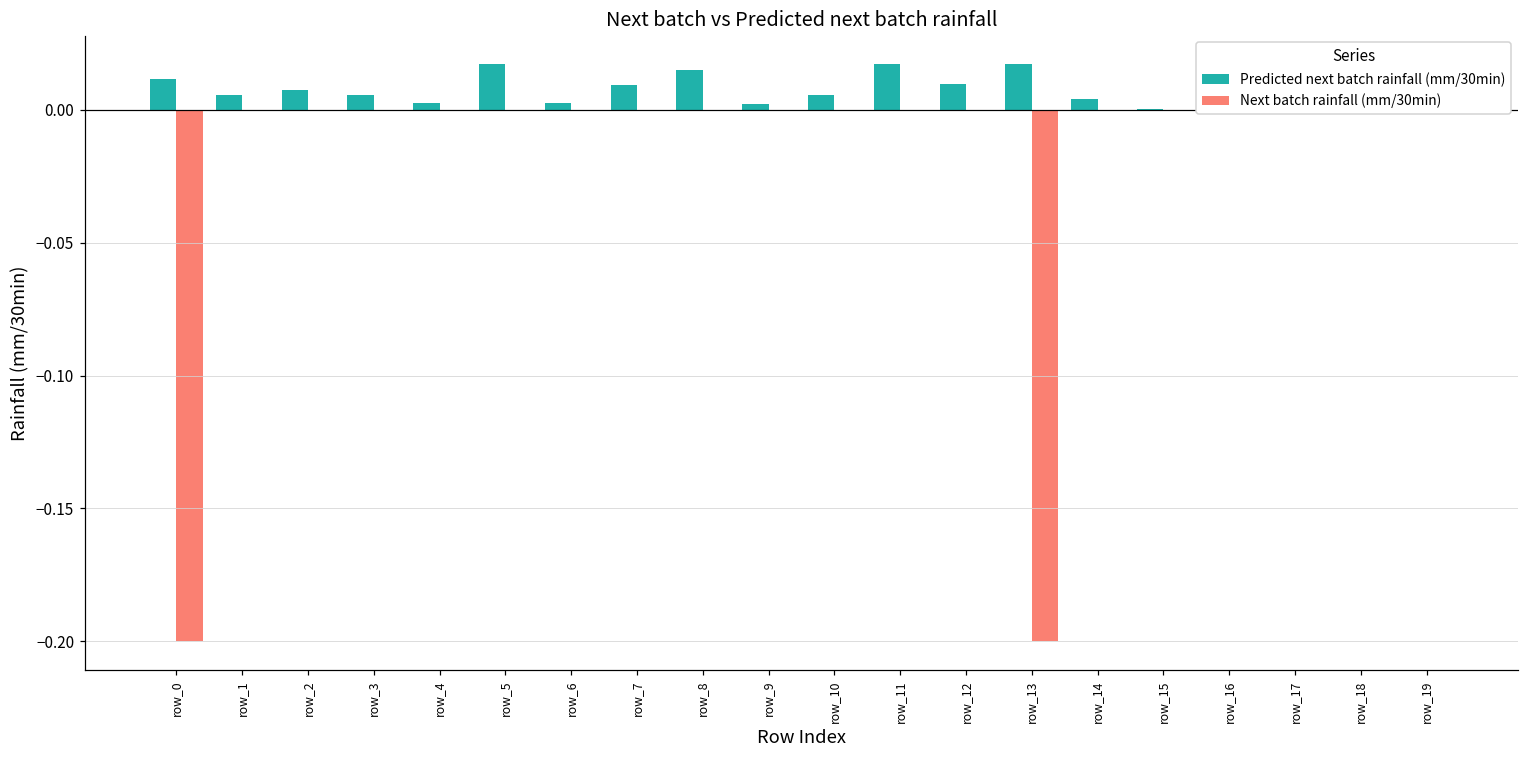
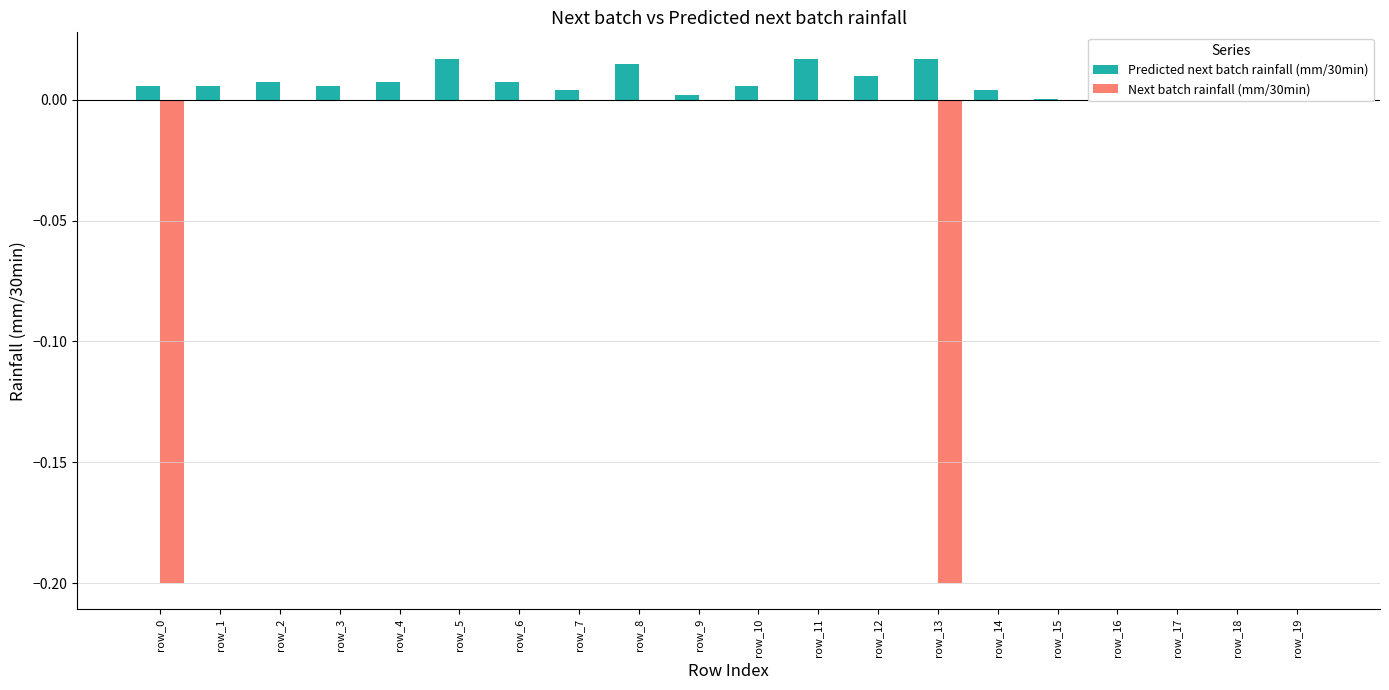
  {
    "Predicted next batch rainfall (mm/30min)": {
-     "row_0": 0.011,
+     "row_0": 0.006,
      "row_1": 0.006,
      "row_2": 0.008,
      "row_3": 0.006,
-     "row_4": 0.002,
+     "row_4": 0.008,
      "row_5": 0.017,
-     "row_6": 0.003,
-     "row_7": 0.009,
+     "row_6": 0.008,
+     "row_7": 0.004,
      "row_8": 0.015,
      "row_9": 0.002,
      "row_10": 0.006,
      "row_11": 0.017,
      "row_12": 0.010,
      "row_13": 0.017,
      "row_14": 0.004
    },
    "Next batch rainfall (mm/30min)": {
      "row_0": -0.200,
      "row_1": 0.000,
      "row_2": 0.000,
      "row_3": 0.000,
      "row_4": 0.000,
      "row_5": 0.000,
      "row_6": 0.000,
      "row_7": 0.000,
      "row_8": 0.000,
      "row_9": 0.000,
      "row_10": 0.000,
      "row_11": 0.000,
      "row_12": 0.000,
      "row_13": -0.200,
      "row_14": 0.000,
      "row_15": 0.000
    }
  }
